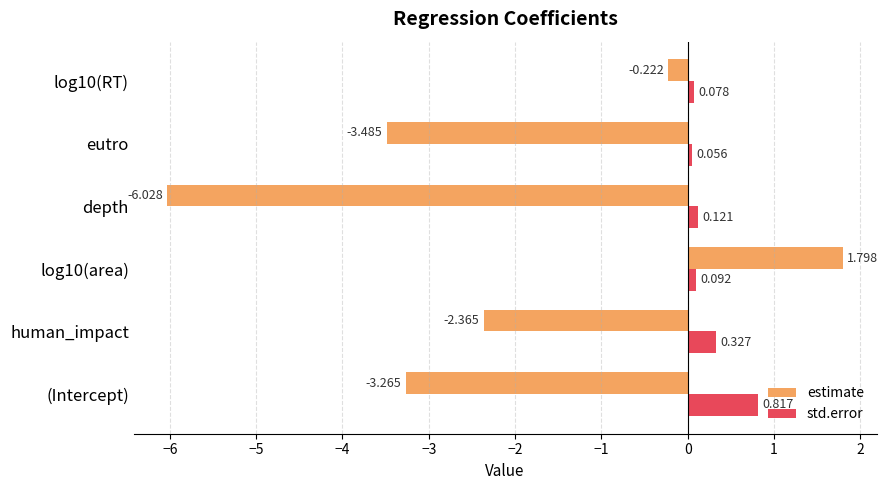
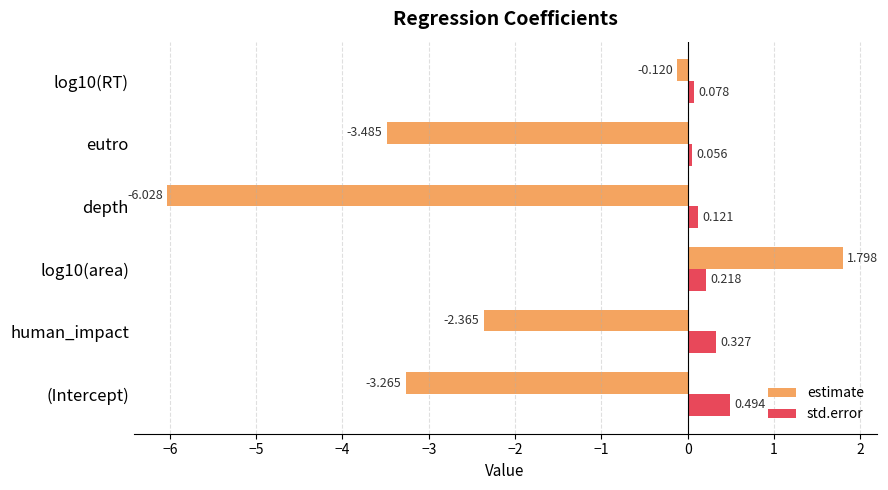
  {
    "estimate": {
-     "log10(RT)": -0.222,
+     "log10(RT)": -0.120,
      "eutro": -3.485,
      "depth": -6.028,
      "log10(area)": 1.798,
      "human_impact": -2.365,
      "(Intercept)": -3.265
    },
    "std.error": {
      "log10(RT)": 0.078,
      "eutro": 0.056,
      "depth": 0.121,
-     "log10(area)": 0.092,
+     "log10(area)": 0.218,
      "human_impact": 0.327,
-     "(Intercept)": 0.817
+     "(Intercept)": 0.494
    }
  }
